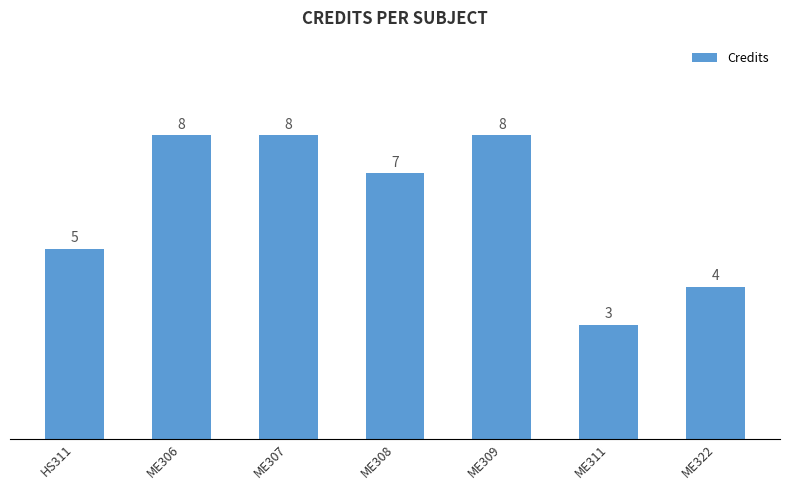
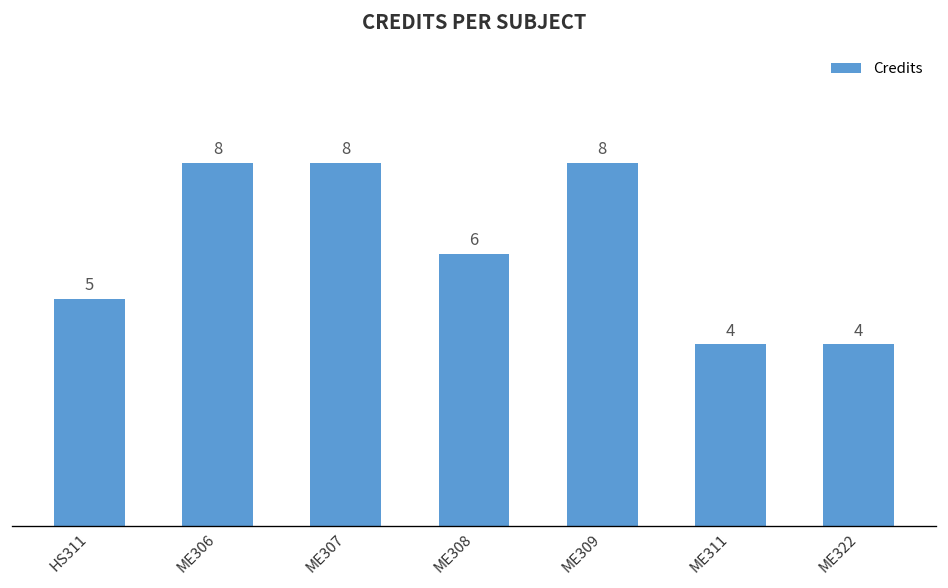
  {
    "HS311": 5,
    "ME306": 8,
    "ME307": 8,
-   "ME308": 7,
+   "ME308": 6,
    "ME309": 8,
-   "ME311": 3,
+   "ME311": 4,
    "ME322": 4
  }
